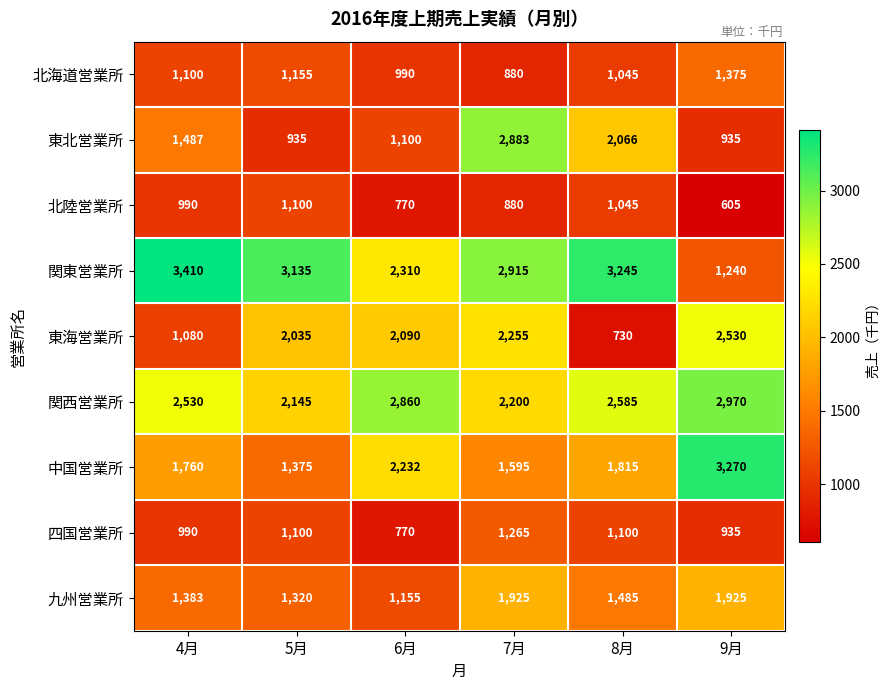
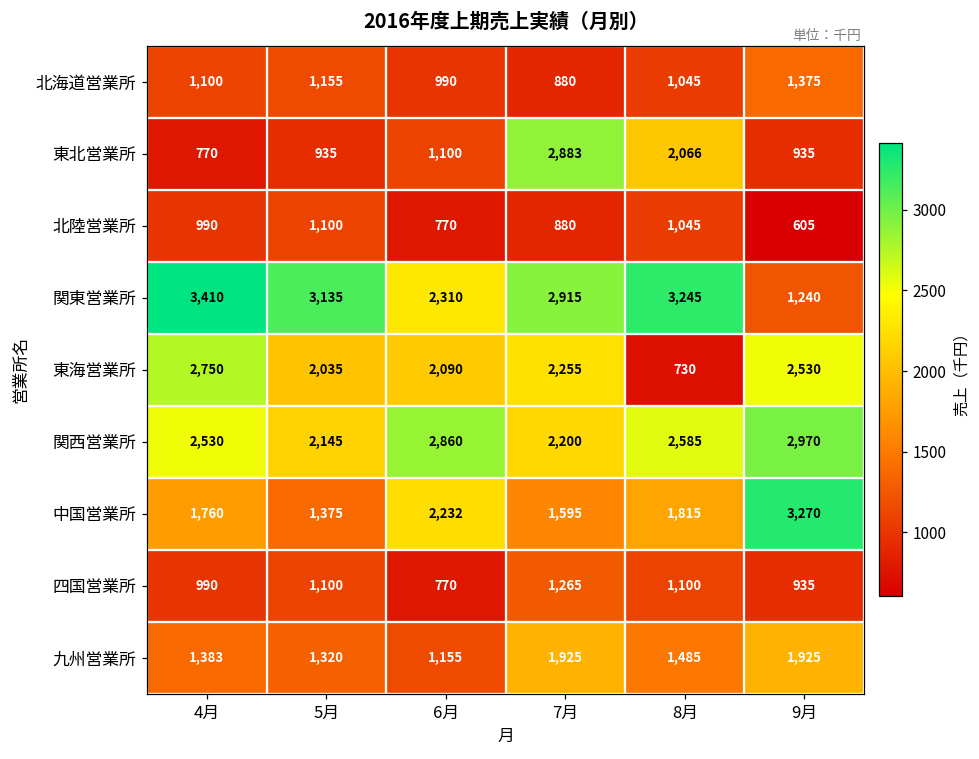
  {
    "北海道営業所": {
      "4月": "1,100",
      "5月": "1,155",
      "6月": "990",
      "7月": "880",
      "8月": "1,045",
      "9月": "1,375"
    },
    "東北営業所": {
-     "4月": "1,487",
+     "4月": "770",
      "5月": "935",
      "6月": "1,100",
      "7月": "2,883",
      "8月": "2,066",
      "9月": "935"
    },
    "北陸営業所": {
      "4月": "990",
      "5月": "1,100",
      "6月": "770",
      "7月": "880",
      "8月": "1,045",
      "9月": "605"
    },
    "関東営業所": {
      "4月": "3,410",
      "5月": "3,135",
      "6月": "2,310",
      "7月": "2,915",
      "8月": "3,245",
      "9月": "1,240"
    },
    "東海営業所": {
-     "4月": "1,080",
+     "4月": "2,750",
      "5月": "2,035",
      "6月": "2,090",
      "7月": "2,255",
      "8月": "730",
      "9月": "2,530"
    },
    "関西営業所": {
      "4月": "2,530",
      "5月": "2,145",
      "6月": "2,860",
      "7月": "2,200",
      "8月": "2,585",
      "9月": "2,970"
    },
    "中国営業所": {
      "4月": "1,760",
      "5月": "1,375",
      "6月": "2,232",
      "7月": "1,595",
      "8月": "1,815",
      "9月": "3,270"
    },
    "四国営業所": {
      "4月": "990",
      "5月": "1,100",
      "6月": "770",
      "7月": "1,265",
      "8月": "1,100",
      "9月": "935"
    },
    "九州営業所": {
      "4月": "1,383",
      "5月": "1,320",
      "6月": "1,155",
      "7月": "1,925",
      "8月": "1,485",
      "9月": "1,925"
    }
  }
